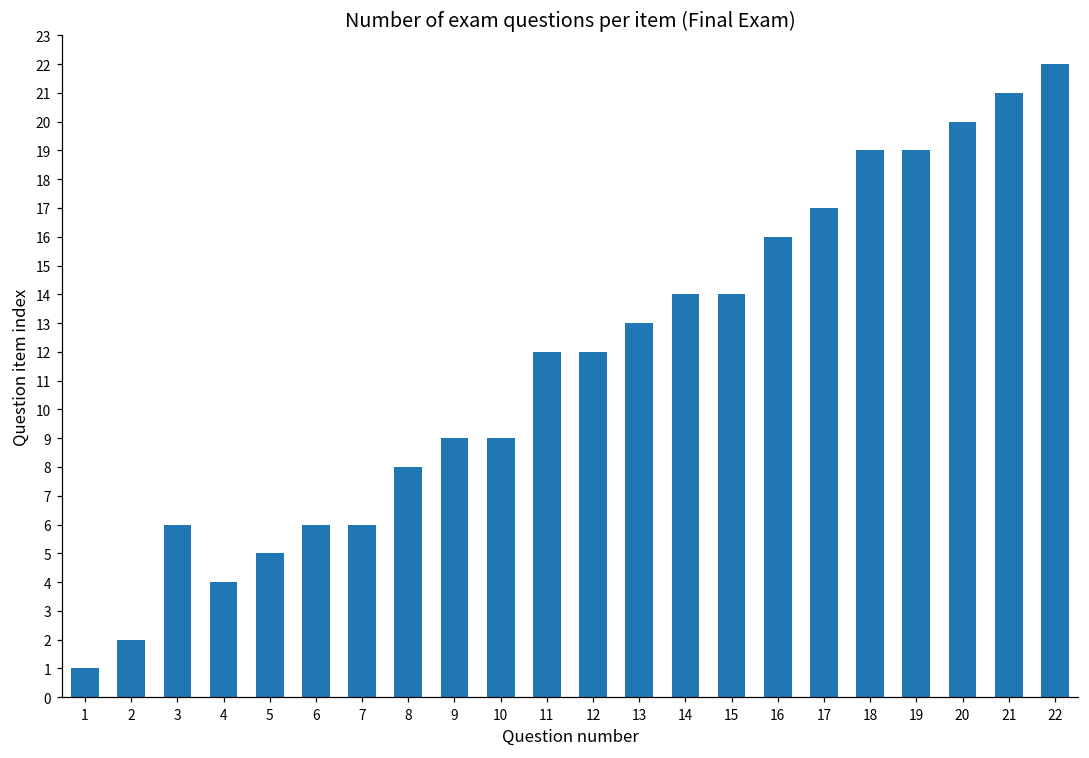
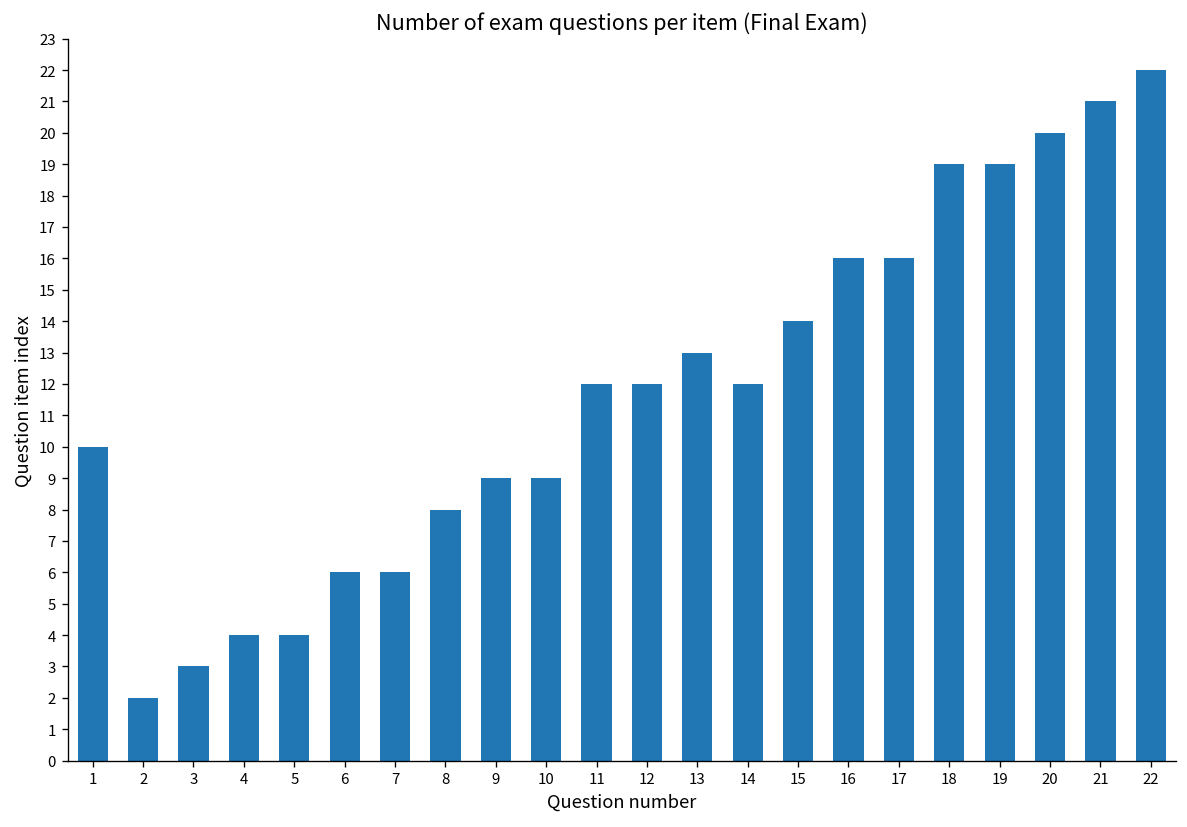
  {
-   "1": 1,
+   "1": 10,
    "2": 2,
-   "3": 6,
+   "3": 3,
    "4": 4,
-   "5": 5,
+   "5": 4,
    "6": 6,
    "7": 6,
    "8": 8,
    "9": 9,
    "10": 9,
    "11": 12,
    "12": 12,
    "13": 13,
-   "14": 14,
+   "14": 12,
    "15": 14,
    "16": 16,
-   "17": 17,
+   "17": 16,
    "18": 19,
    "19": 19,
    "20": 20,
    "21": 21,
    "22": 22
  }
